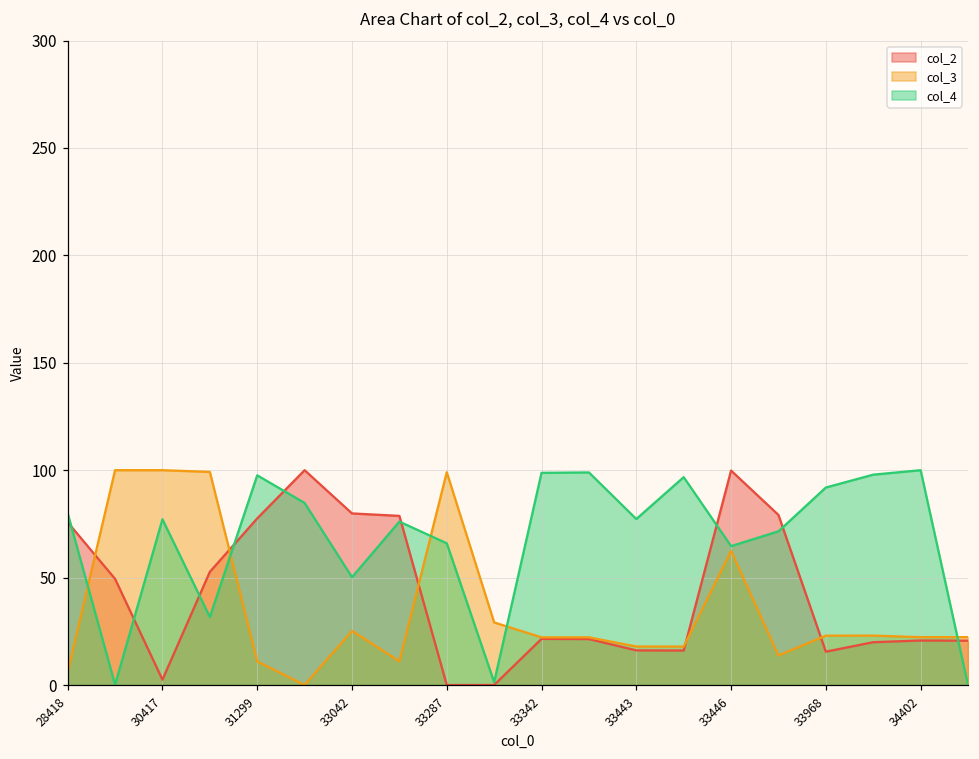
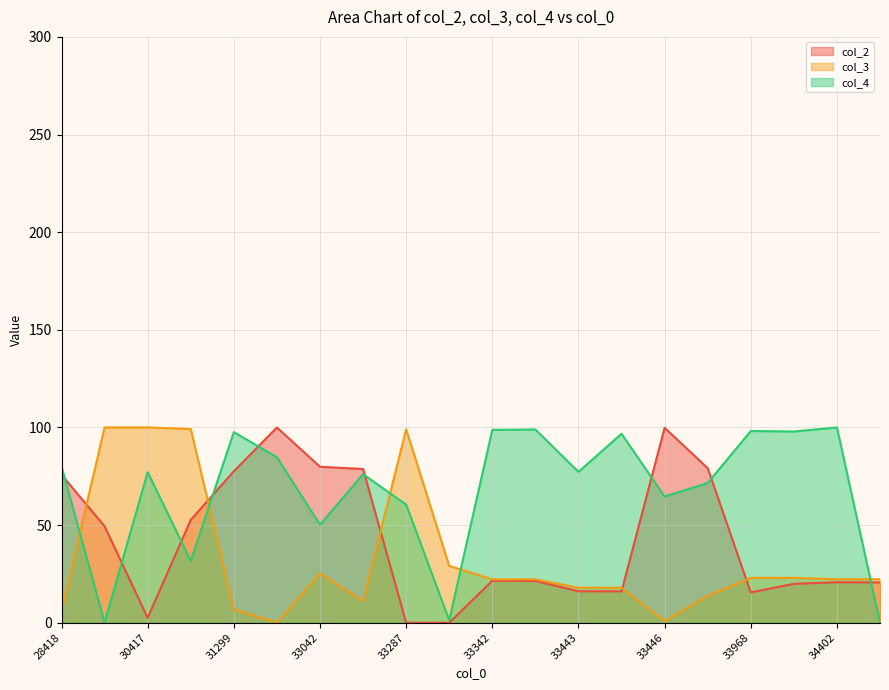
  {
    "col_2": {
      "28418": 76,
      "30417": 2,
      "31299": 78,
      "33042": 80,
      "33287": 0,
      "33443": 16,
      "33446": 100,
      "33968": 16,
      "34402": 21
    },
    "col_3": {
      "28418": 6,
      "30417": 100,
-     "31299": 11,
+     "31299": 7,
      "33042": 25,
      "33287": 99,
      "33443": 18,
-     "33446": 62,
+     "33446": 1,
      "33968": 23,
      "34402": 22
    },
    "col_4": {
      "28418": 80,
      "30417": 77,
      "31299": 98,
      "33042": 50,
-     "33287": 66,
+     "33287": 60,
      "33342": 99,
      "33443": 77,
      "33446": 65,
-     "33968": 92,
+     "33968": 98,
      "34402": 100
    }
  }
